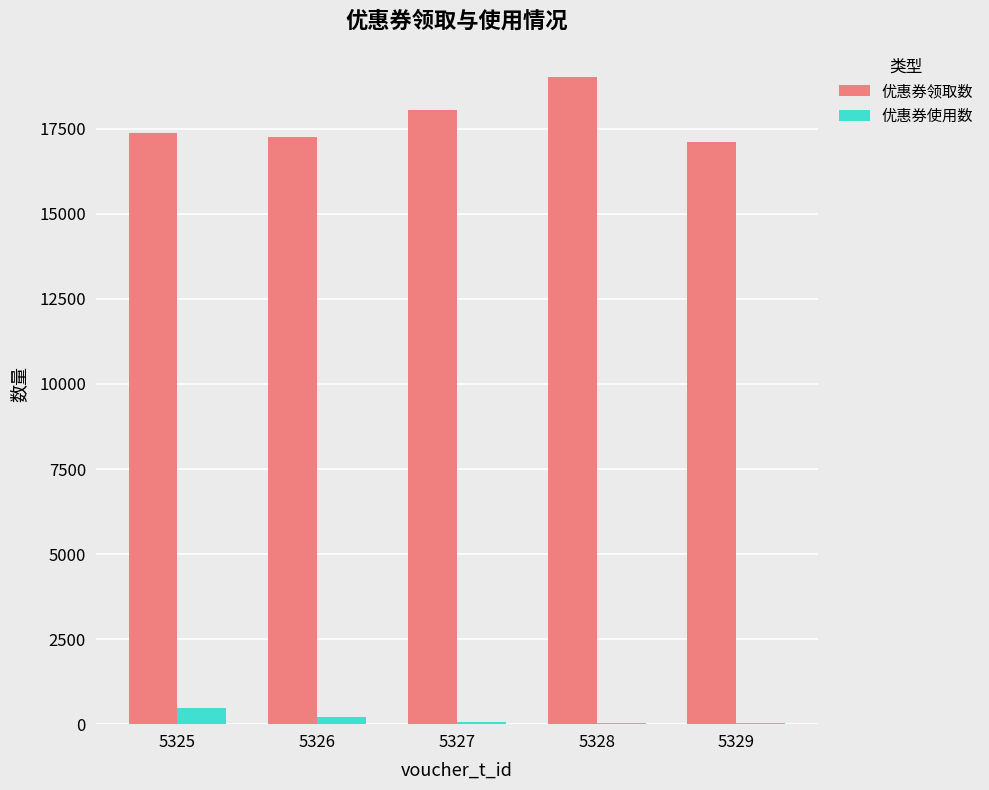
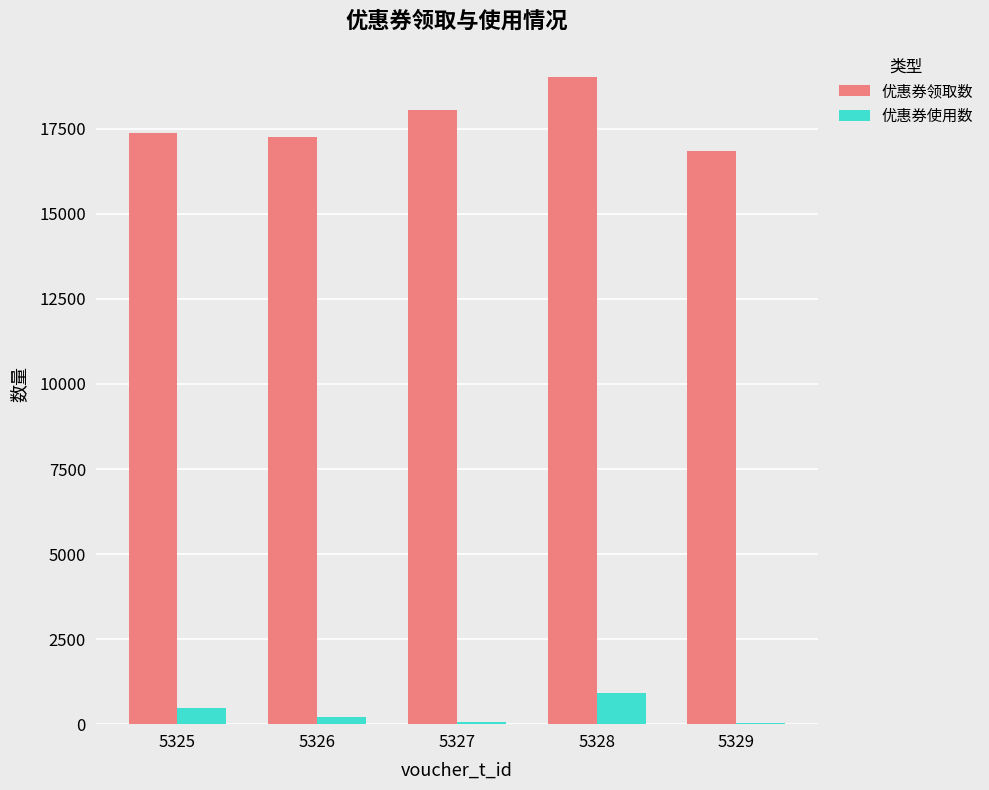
  {
    "优惠券领取数": {
      "5325": 17400,
      "5326": 17300,
      "5327": 18100,
      "5328": 19000,
-     "5329": 17100
+     "5329": 16800
    },
    "优惠券使用数": {
      "5325": 500,
      "5326": 200,
-     "5328": 0
+     "5328": 900
    }
  }
